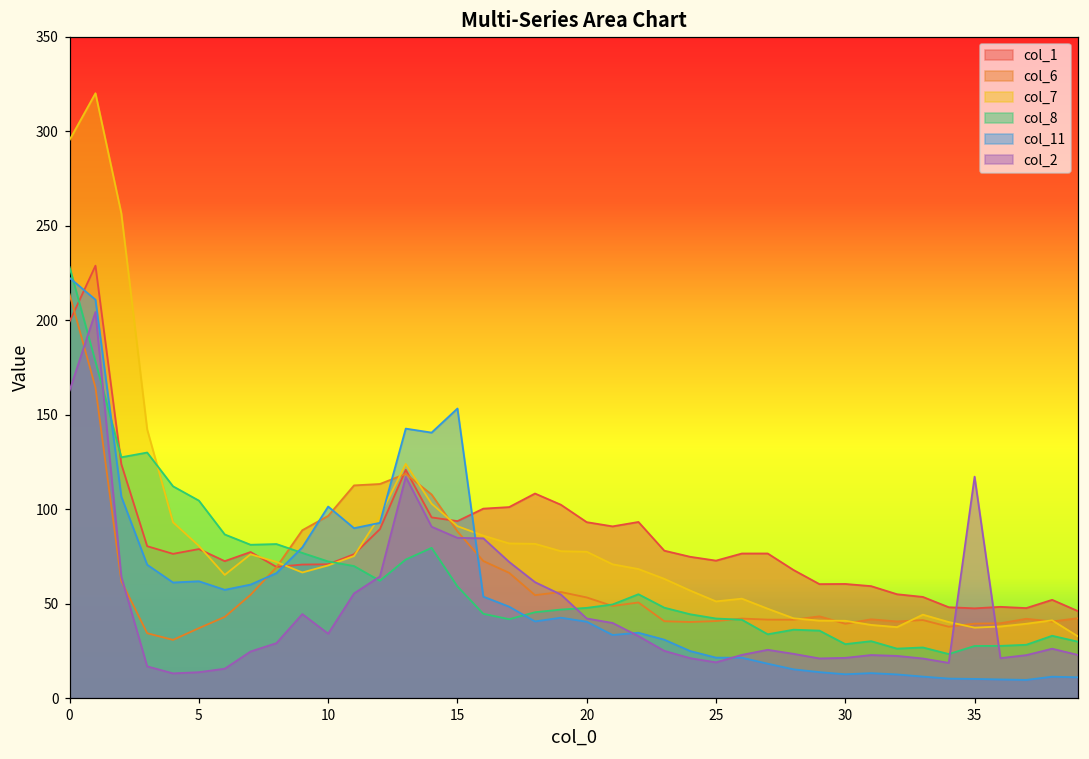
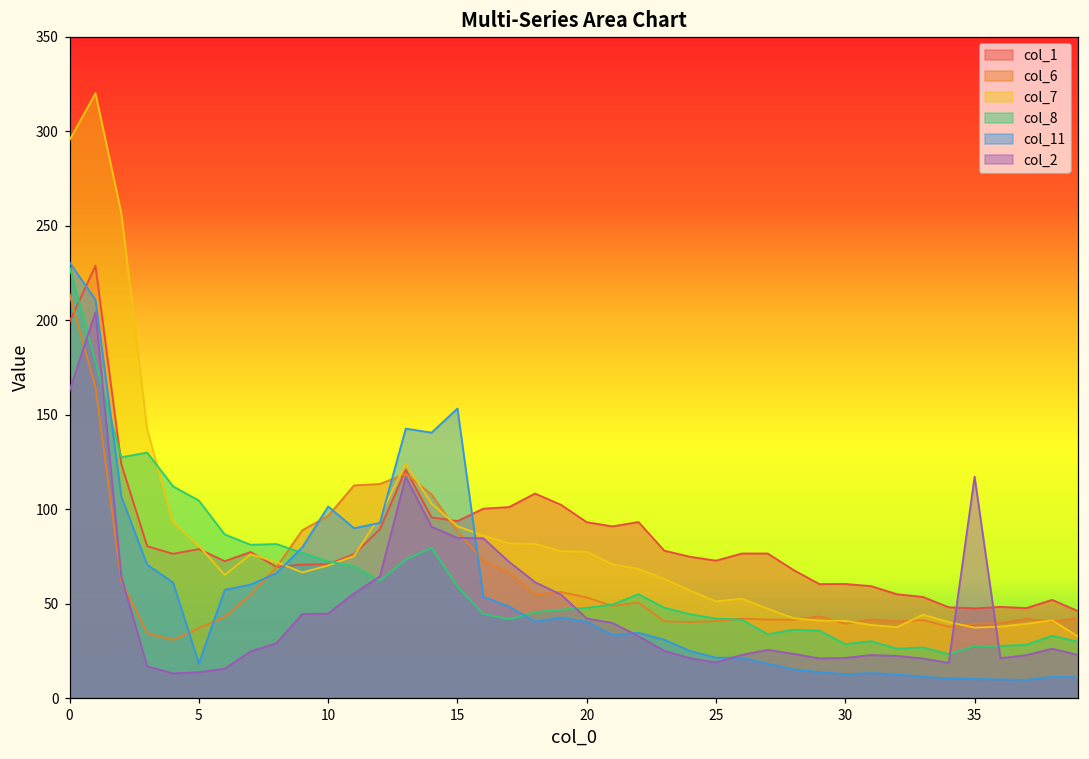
  {
    "col_8": {
      "0": 228,
      "5": 105,
      "10": 72,
      "15": 59,
      "20": 48,
      "30": 29,
      "35": 28
    },
    "col_11": {
-     "0": 222,
-     "5": 62,
+     "0": 231,
+     "5": 18,
      "10": 101,
      "15": 153,
      "20": 40,
      "25": 21,
      "30": 13,
      "35": 10
    },
    "col_2": {
      "0": 163,
      "5": 14,
-     "10": 34,
+     "10": 45,
      "15": 85,
      "20": 42,
      "25": 19,
      "30": 21,
      "35": 117
    }
  }
